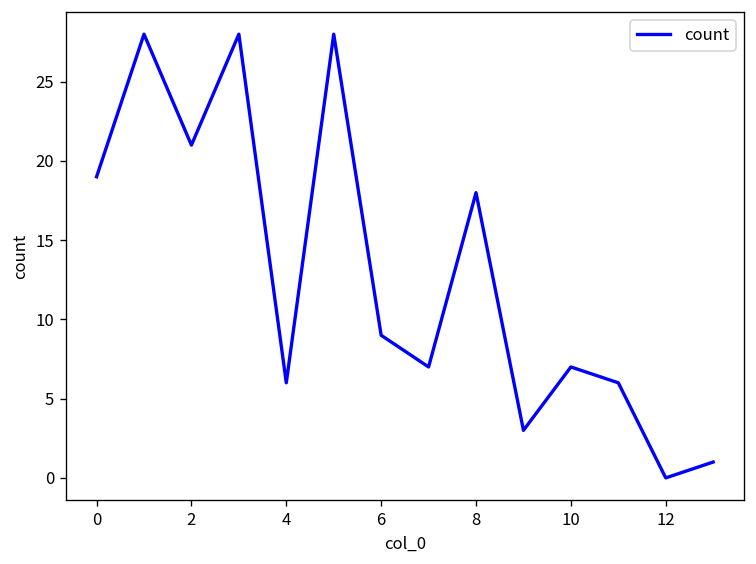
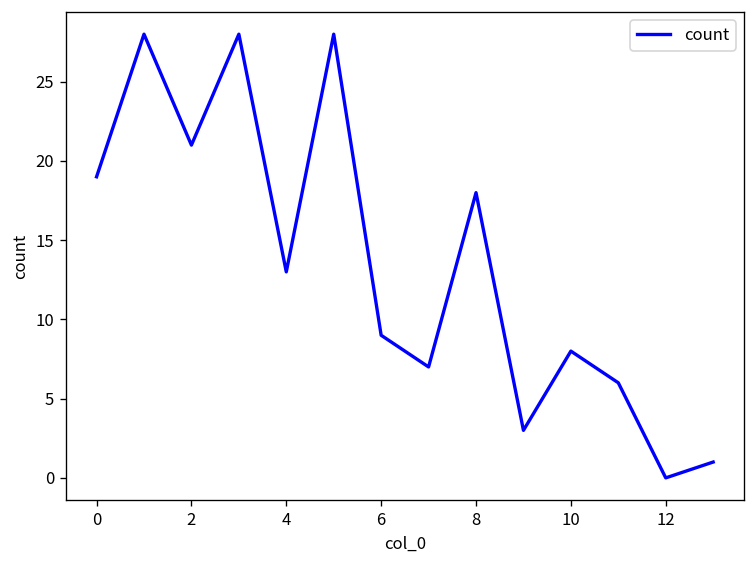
  {
    "0": 19,
    "2": 21,
-   "4": 6,
+   "4": 13,
    "6": 9,
    "8": 18,
-   "10": 7,
+   "10": 8,
    "12": 0
  }
